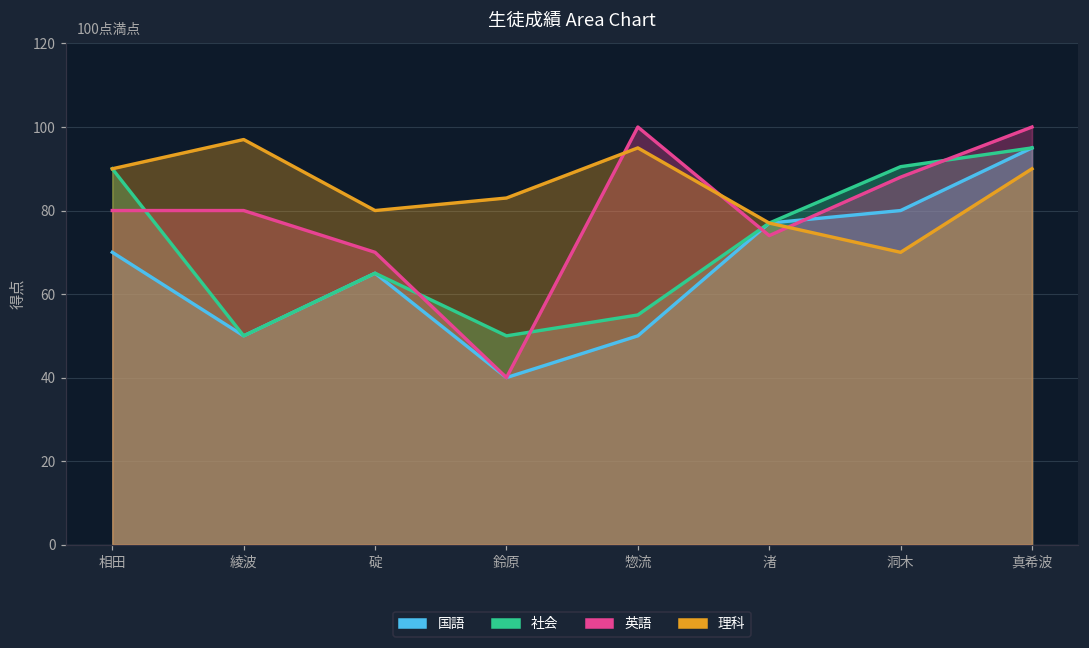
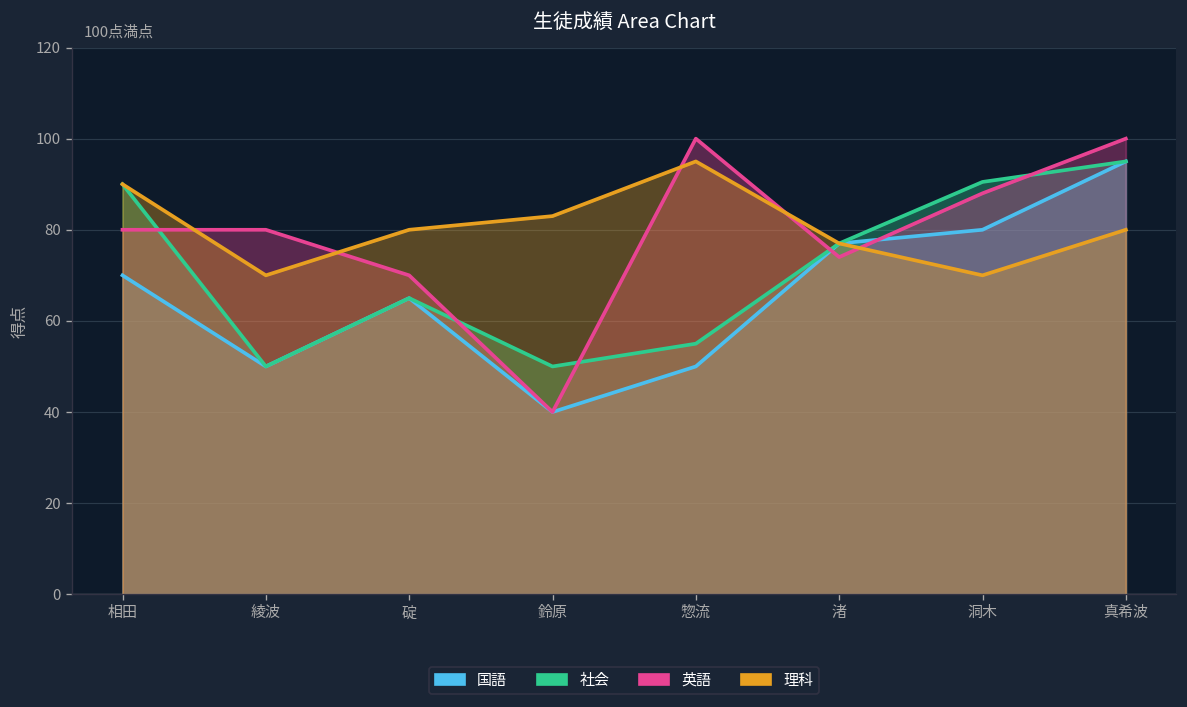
  {
    "英語": {
      "相田": 80,
      "綾波": 80,
      "碇": 70,
      "惣流": 100,
      "渚": 74,
      "洞木": 88,
      "真希波": 100
    },
    "理科": {
-     "綾波": 97,
+     "綾波": 70,
      "碇": 80,
      "鈴原": 83,
      "惣流": 95,
      "洞木": 70,
-     "真希波": 90
+     "真希波": 80
    }
  }
